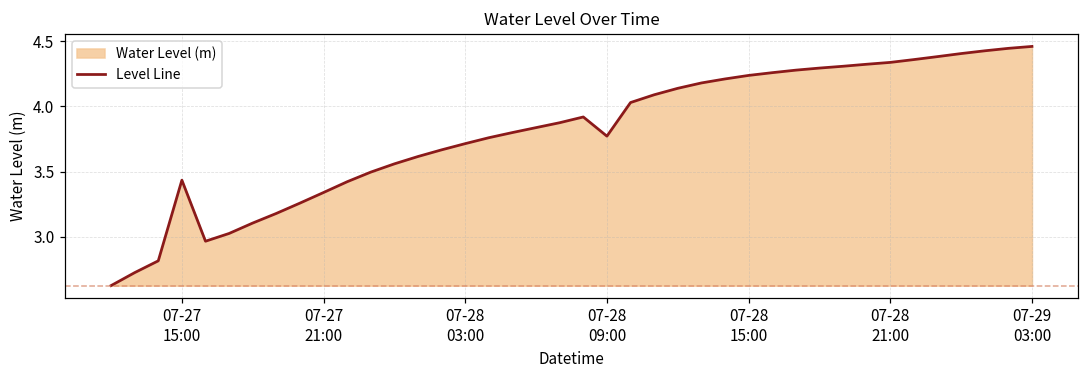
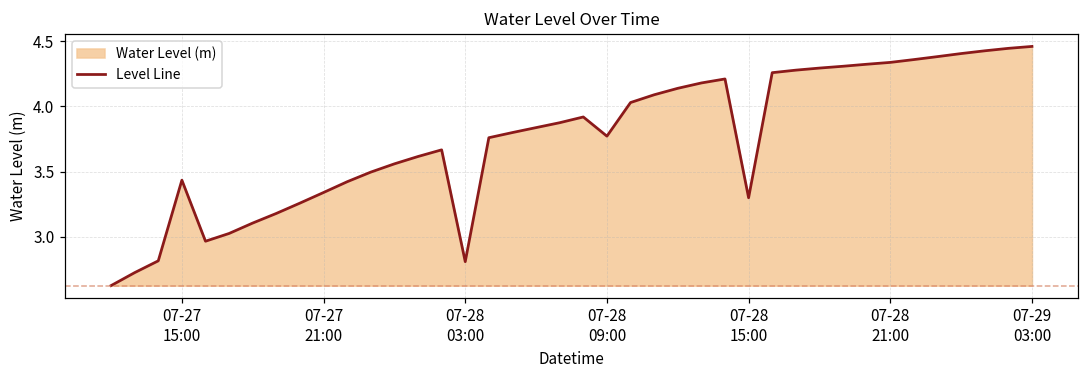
  {
    "07-27 15:00": 3.43,
    "07-27 21:00": 3.34,
-   "07-28 03:00": 3.71,
+   "07-28 03:00": 2.81,
    "07-28 09:00": 3.77,
-   "07-28 15:00": 4.24,
+   "07-28 15:00": 3.30,
    "07-28 21:00": 4.34,
    "07-29 03:00": 4.46
  }
